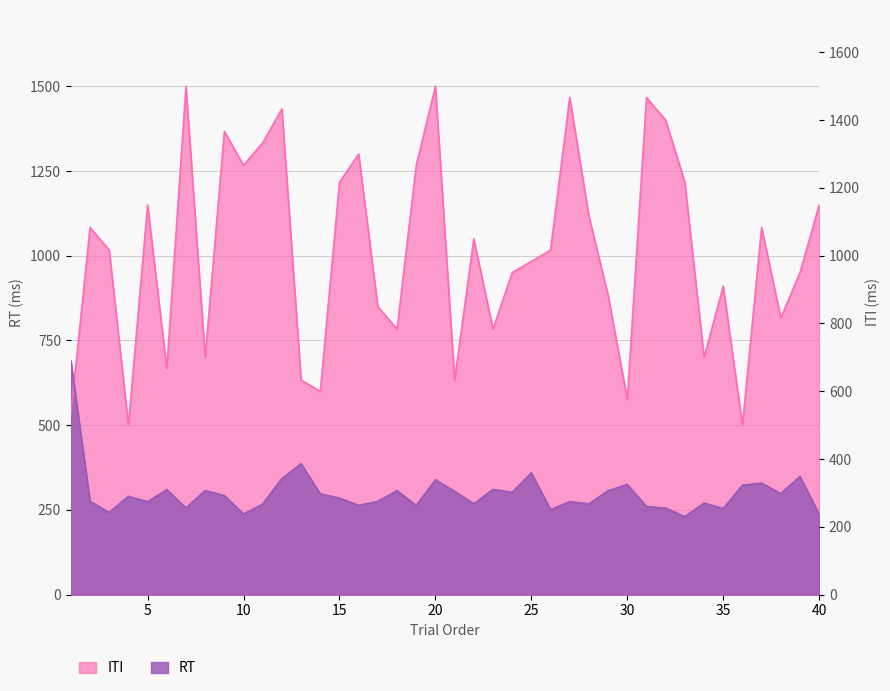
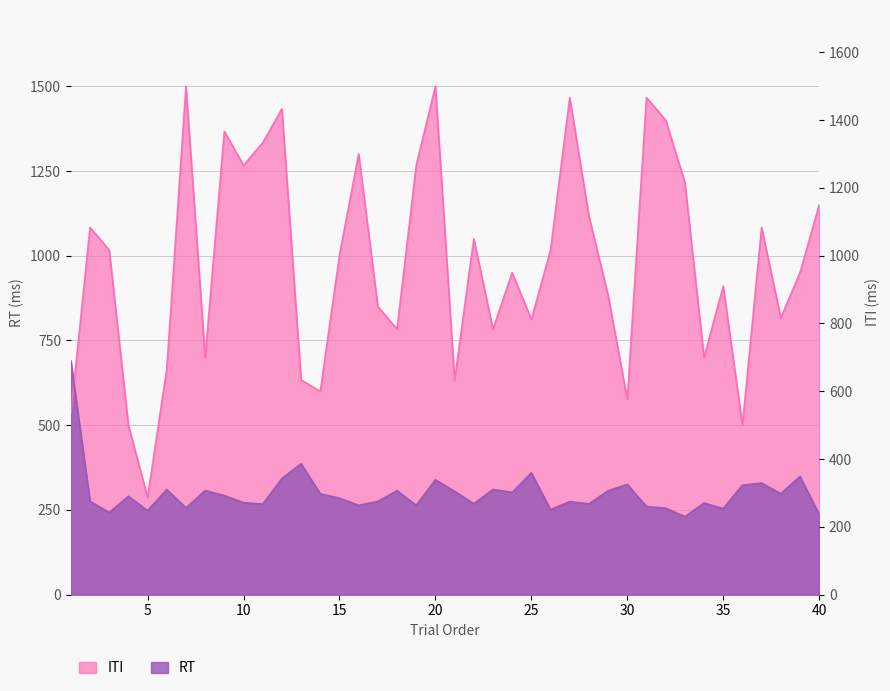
  {
    "ITI": {
-     "5": 1150,
+     "5": 290,
      "10": 1270,
-     "15": 1220,
+     "15": 1000,
      "20": 1500,
-     "25": 980,
+     "25": 810,
      "30": 580,
      "35": 910,
      "40": 1150
    },
    "RT": {
-     "5": 270,
-     "10": 240,
+     "5": 250,
+     "10": 270,
      "15": 280,
      "20": 340,
      "25": 360,
      "30": 330,
      "35": 250,
      "40": 240
    }
  }
